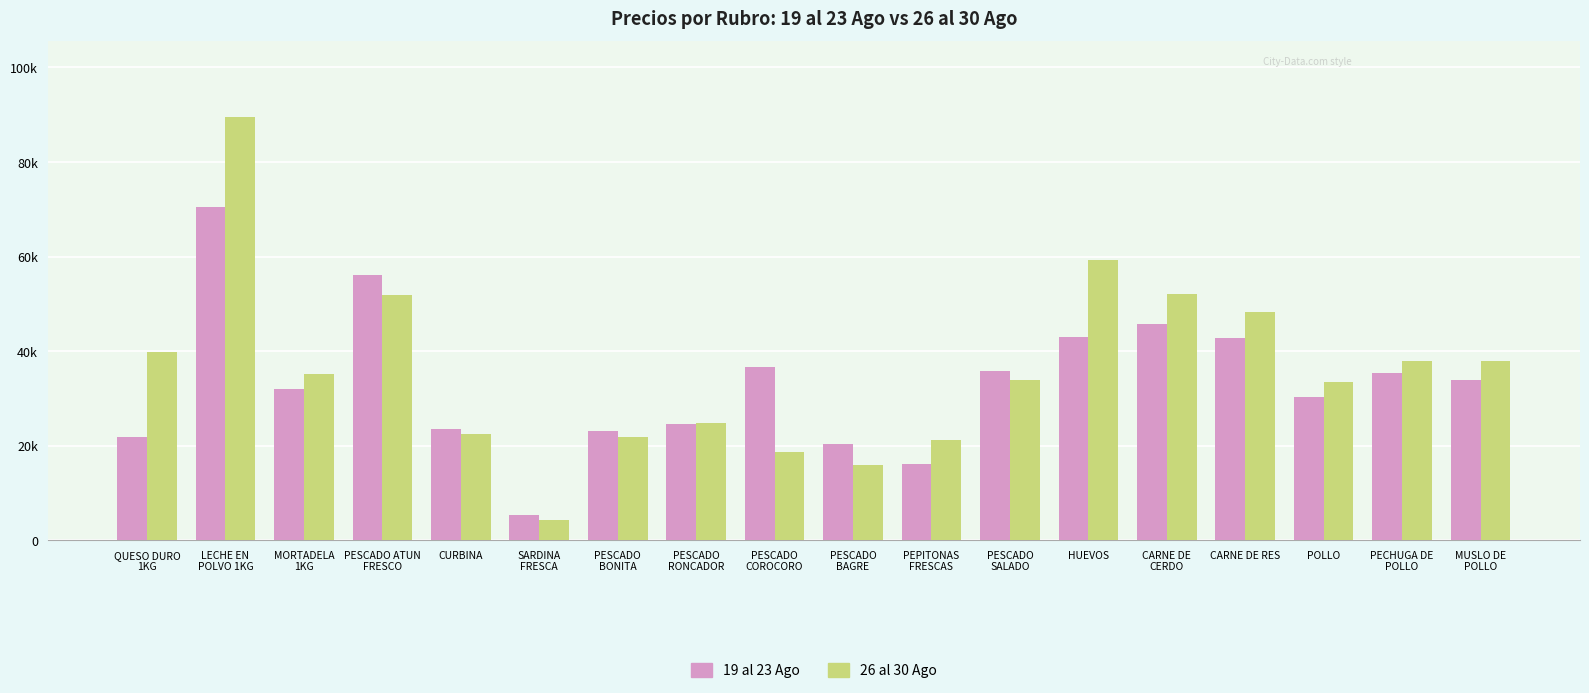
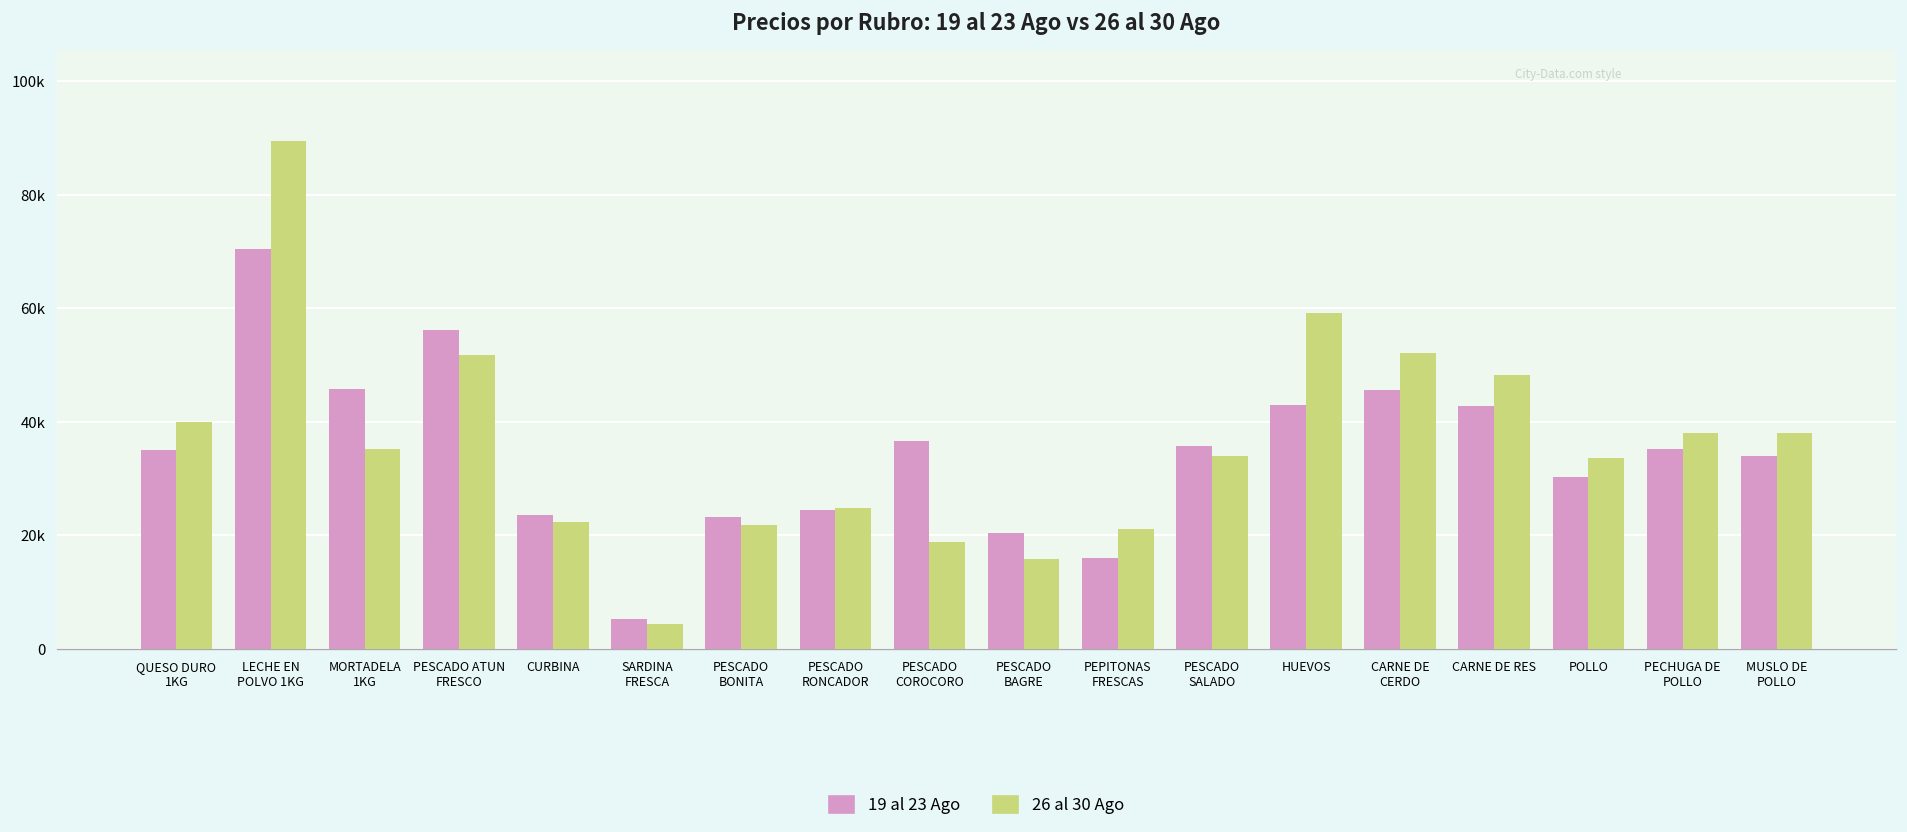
  {
    "19 al 23 Ago": {
-     "QUESO DURO 1KG": 22000,
+     "QUESO DURO 1KG": 35000,
      "LECHE EN POLVO 1KG": 70000,
-     "MORTADELA 1KG": 32000,
+     "MORTADELA 1KG": 46000,
      "PESCADO ATUN FRESCO": 56000,
      "CURBINA": 24000,
      "SARDINA FRESCA": 5000,
      "PESCADO BONITA": 23000,
      "PESCADO RONCADOR": 25000,
      "PESCADO COROCORO": 37000,
      "PESCADO BAGRE": 20000,
      "PEPITONAS FRESCAS": 16000,
      "PESCADO SALADO": 36000,
      "HUEVOS": 43000,
      "CARNE DE CERDO": 46000,
      "CARNE DE RES": 43000,
      "POLLO": 30000,
      "PECHUGA DE POLLO": 35000,
      "MUSLO DE POLLO": 34000
    },
    "26 al 30 Ago": {
      "QUESO DURO 1KG": 40000,
      "LECHE EN POLVO 1KG": 90000,
      "MORTADELA 1KG": 35000,
      "PESCADO ATUN FRESCO": 52000,
      "CURBINA": 22000,
      "SARDINA FRESCA": 4000,
      "PESCADO BONITA": 22000,
      "PESCADO RONCADOR": 25000,
      "PESCADO COROCORO": 19000,
      "PESCADO BAGRE": 16000,
      "PEPITONAS FRESCAS": 21000,
      "PESCADO SALADO": 34000,
      "HUEVOS": 59000,
      "CARNE DE CERDO": 52000,
      "CARNE DE RES": 48000,
      "POLLO": 34000,
      "PECHUGA DE POLLO": 38000,
      "MUSLO DE POLLO": 38000
    }
  }
